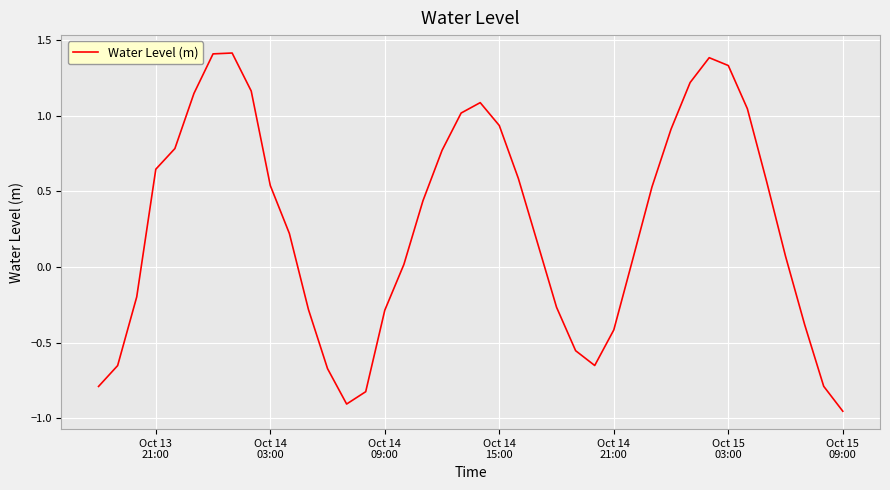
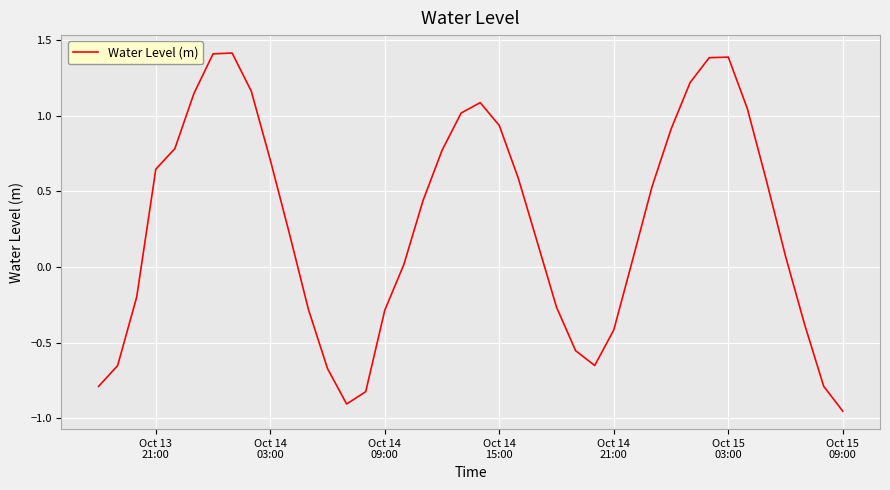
  {
    "Oct 13 21:00": 0.65,
-   "Oct 14 03:00": 0.54,
+   "Oct 14 03:00": 0.71,
    "Oct 14 09:00": -0.29,
    "Oct 14 15:00": 0.94,
    "Oct 14 21:00": -0.42,
-   "Oct 15 03:00": 1.33,
+   "Oct 15 03:00": 1.39,
    "Oct 15 09:00": -0.95
  }
